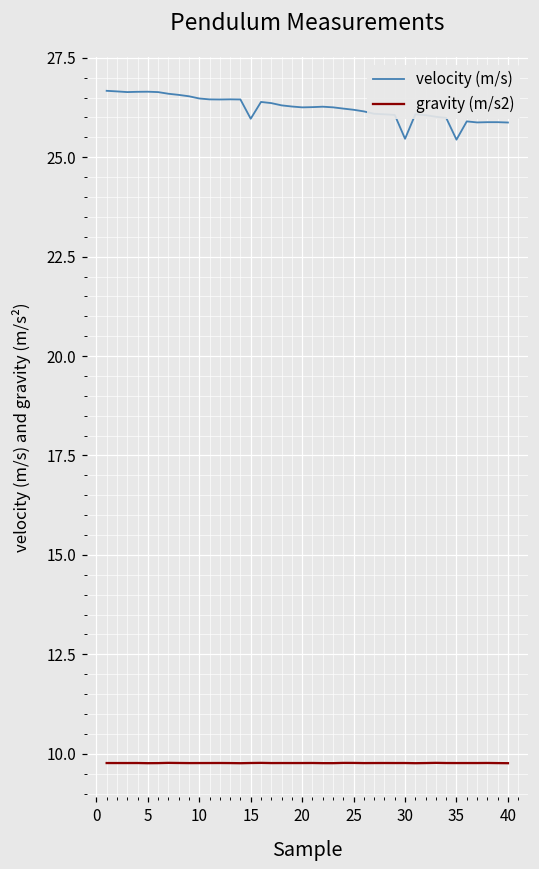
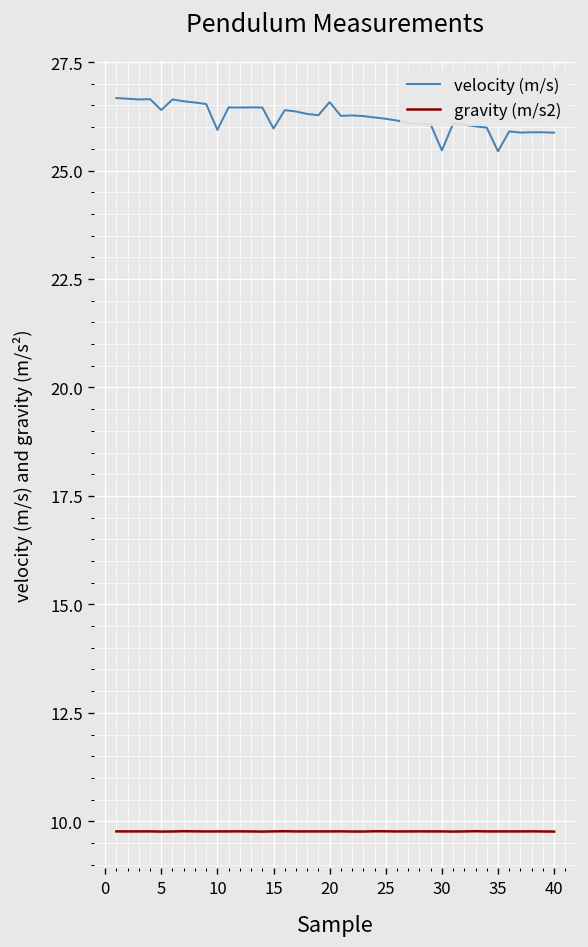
  {
    "velocity (m/s)": {
-     "5": 26.6,
-     "10": 26.5,
+     "5": 26.4,
+     "10": 25.9,
      "15": 26.0,
-     "20": 26.3,
+     "20": 26.6,
      "25": 26.2,
      "30": 25.5,
      "35": 25.4,
      "40": 25.9
    },
    "gravity (m/s2)": {
      "5": 9.8,
      "10": 9.8,
      "15": 9.8,
      "20": 9.8,
      "25": 9.8,
      "30": 9.8,
      "35": 9.8,
      "40": 9.8
    }
  }
